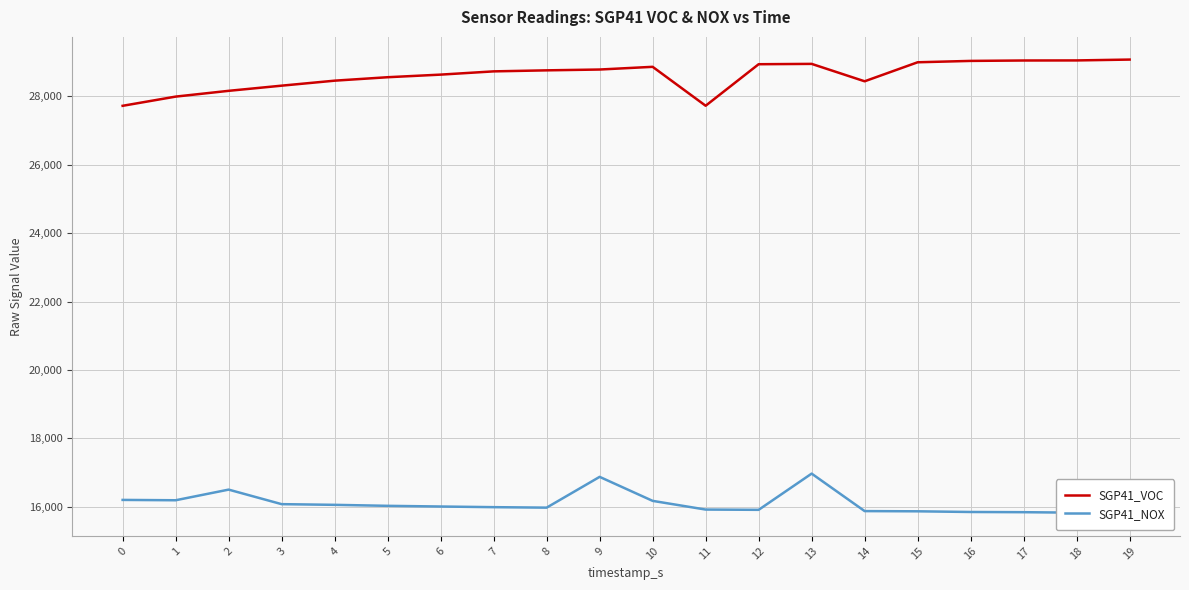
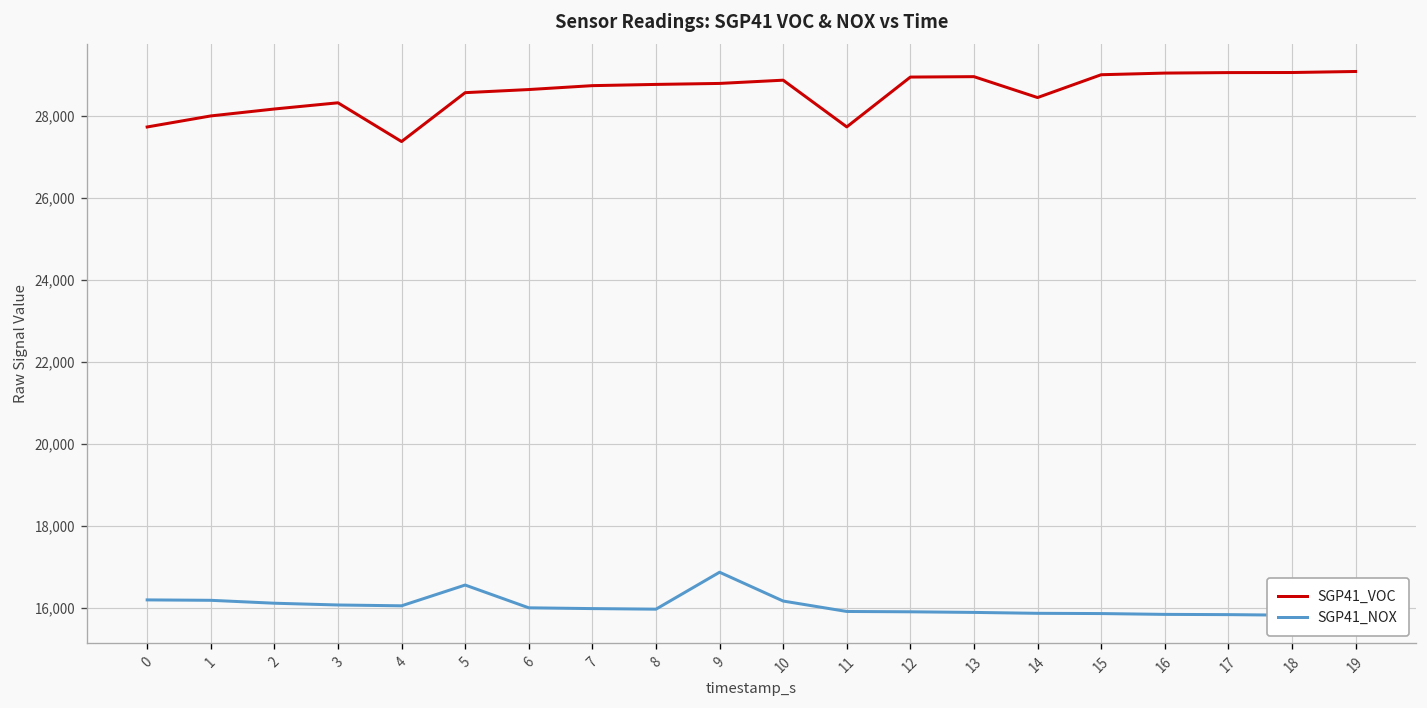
  {
    "SGP41_VOC": {
      "0": "27,700",
      "1": "28,000",
      "2": "28,200",
      "3": "28,300",
-     "4": "28,500",
+     "4": "27,400",
      "5": "28,600",
      "6": "28,600",
      "7": "28,700",
      "8": "28,800",
      "9": "28,800",
      "10": "28,900",
      "11": "27,700",
      "12": "28,900",
      "13": "28,900",
      "14": "28,400",
      "15": "29,000",
      "16": "29,000",
      "17": "29,000",
      "18": "29,000",
      "19": "29,100"
    },
    "SGP41_NOX": {
      "0": "16,200",
      "1": "16,200",
-     "2": "16,500",
+     "2": "16,100",
      "3": "16,100",
      "4": "16,100",
-     "5": "16,000",
+     "5": "16,600",
      "6": "16,000",
      "7": "16,000",
      "8": "16,000",
      "9": "16,900",
      "10": "16,200",
      "11": "15,900",
      "12": "15,900",
-     "13": "17,000",
+     "13": "15,900",
      "14": "15,900",
      "15": "15,900",
      "16": "15,800",
      "17": "15,800"
    }
  }
